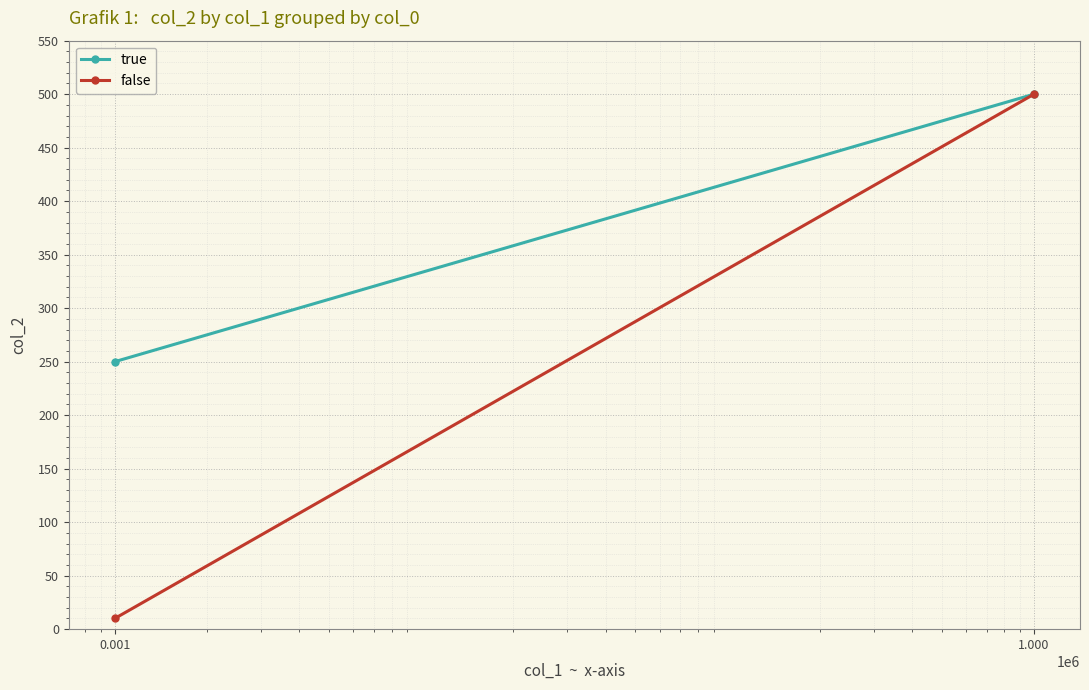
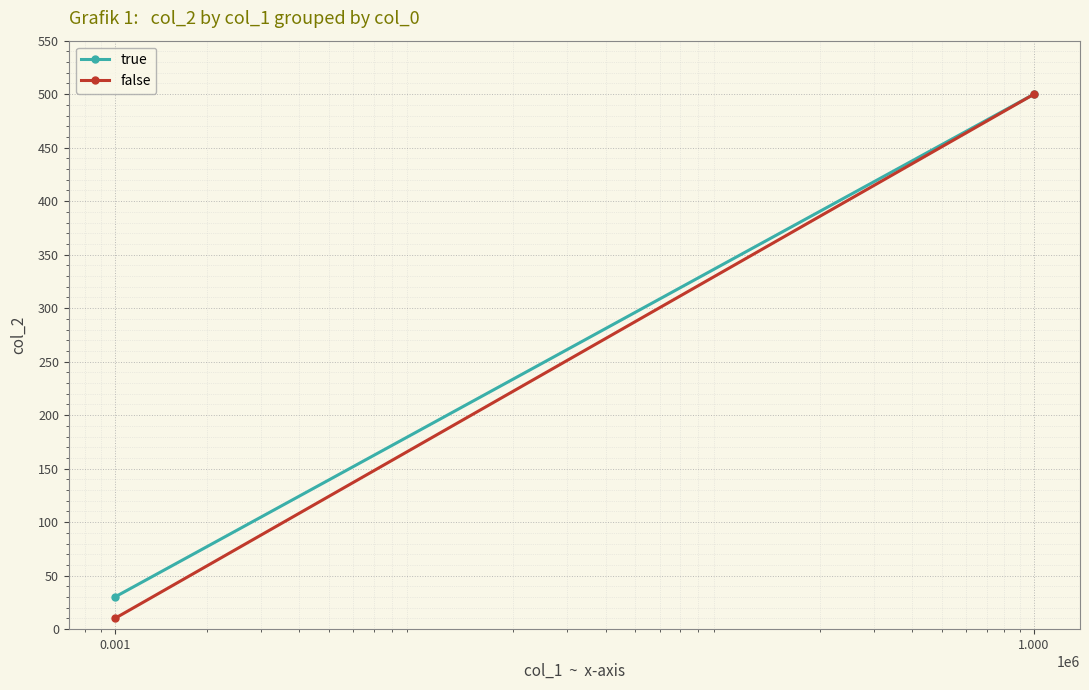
  {
    "true": {
-     "0.001": 250
+     "0.001": 30
    },
    "false": {
      "0.001": 10
    }
  }
